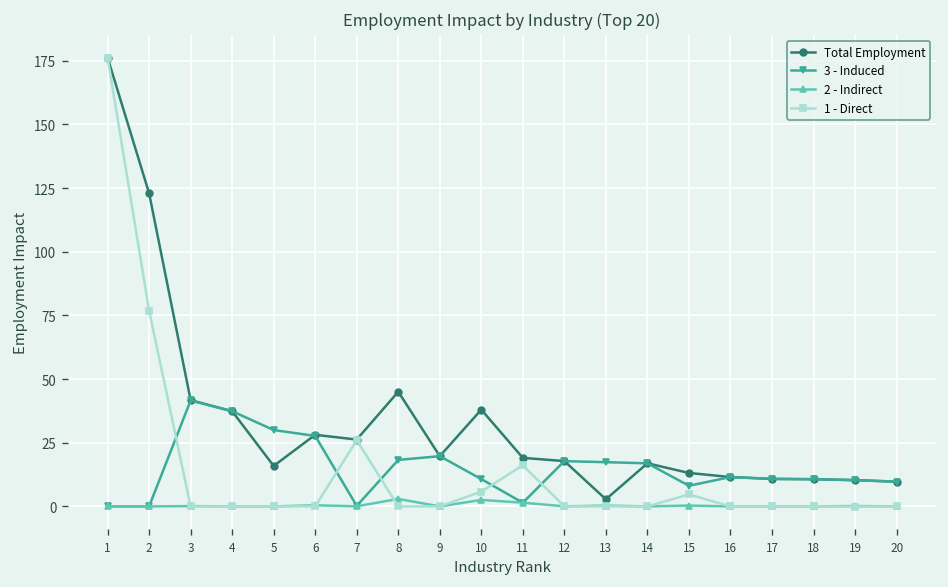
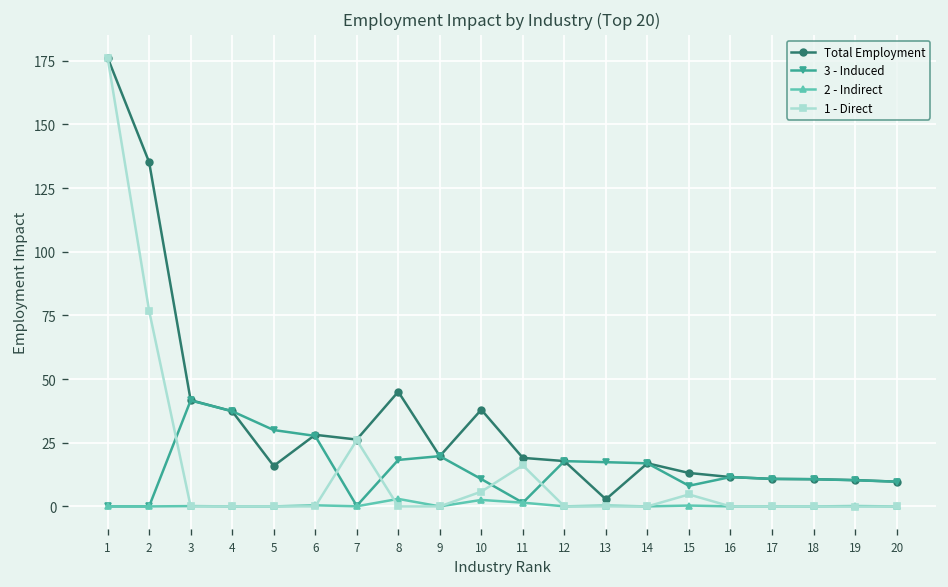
  {
    "Total Employment": {
-     "2": 123,
+     "2": 135,
      "5": 16,
      "8": 45,
      "10": 38,
      "11": 19,
      "13": 3,
      "15": 13
    },
    "1 - Direct": {
      "2": 77,
      "8": 0,
      "10": 6,
      "11": 16,
      "15": 5
    }
  }
